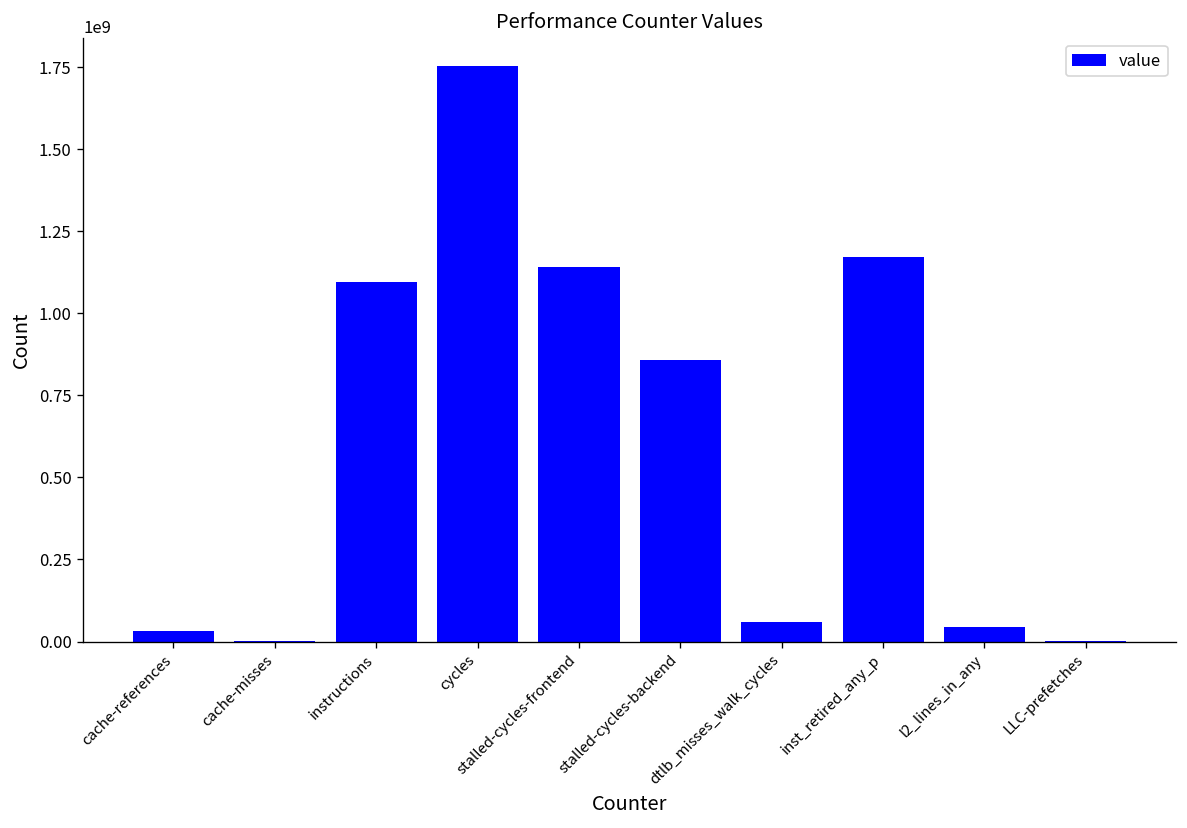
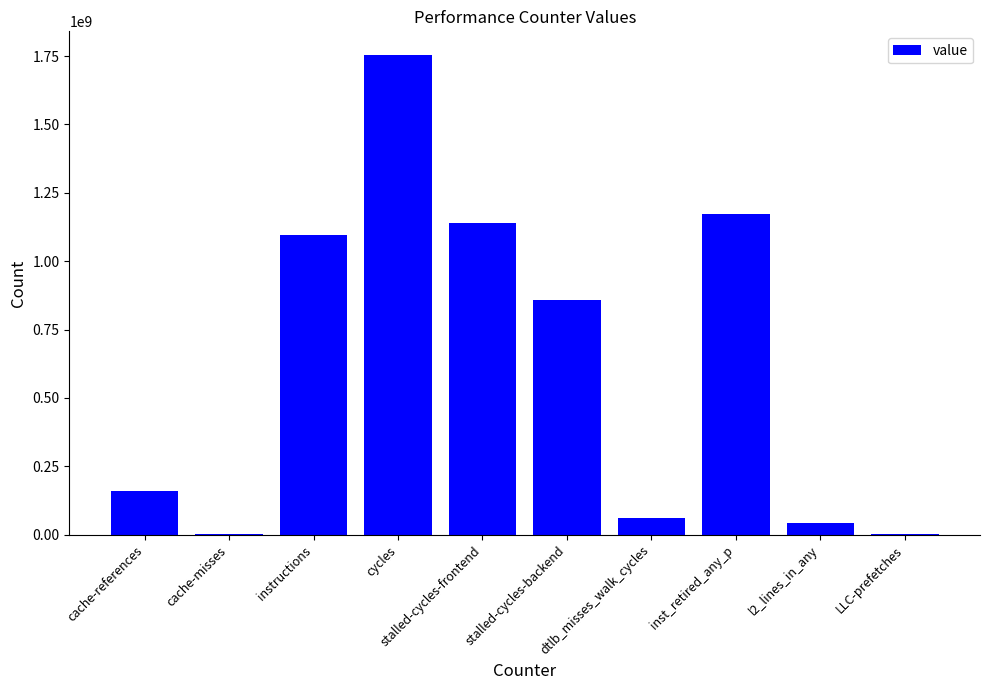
  {
-   "cache-references": 30000000,
+   "cache-references": 160000000,
    "instructions": 1090000000,
    "cycles": 1750000000,
    "stalled-cycles-frontend": 1140000000,
    "stalled-cycles-backend": 860000000,
    "dtlb_misses_walk_cycles": 60000000,
    "inst_retired_any_p": 1170000000,
    "l2_lines_in_any": 40000000
  }
